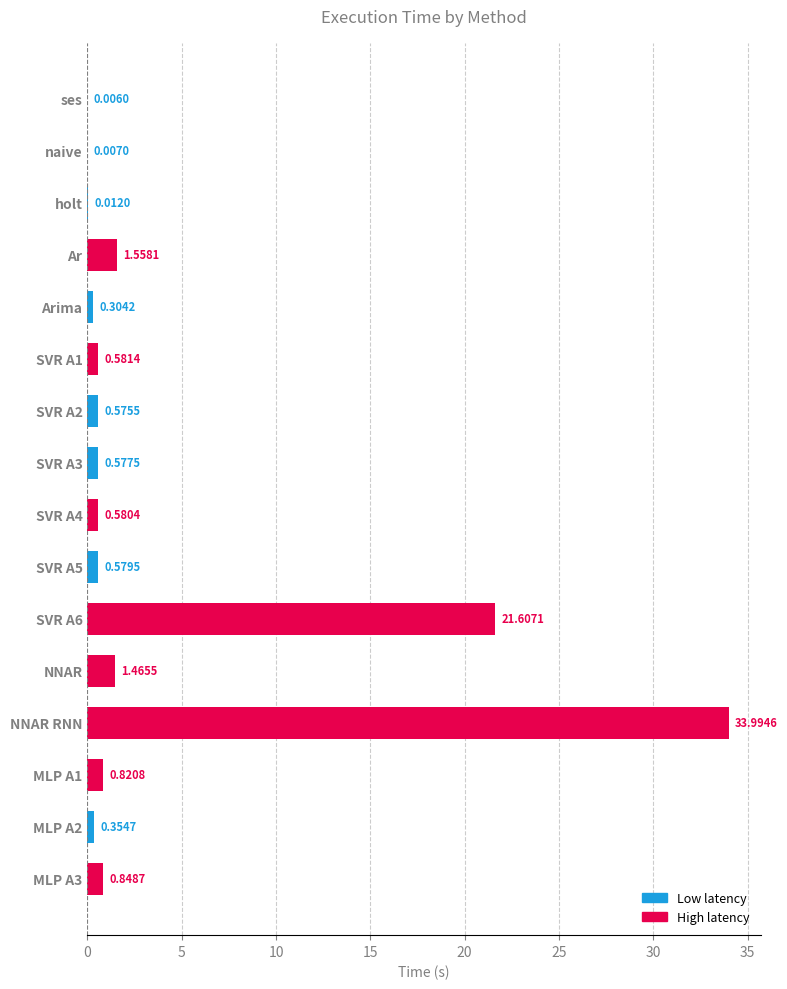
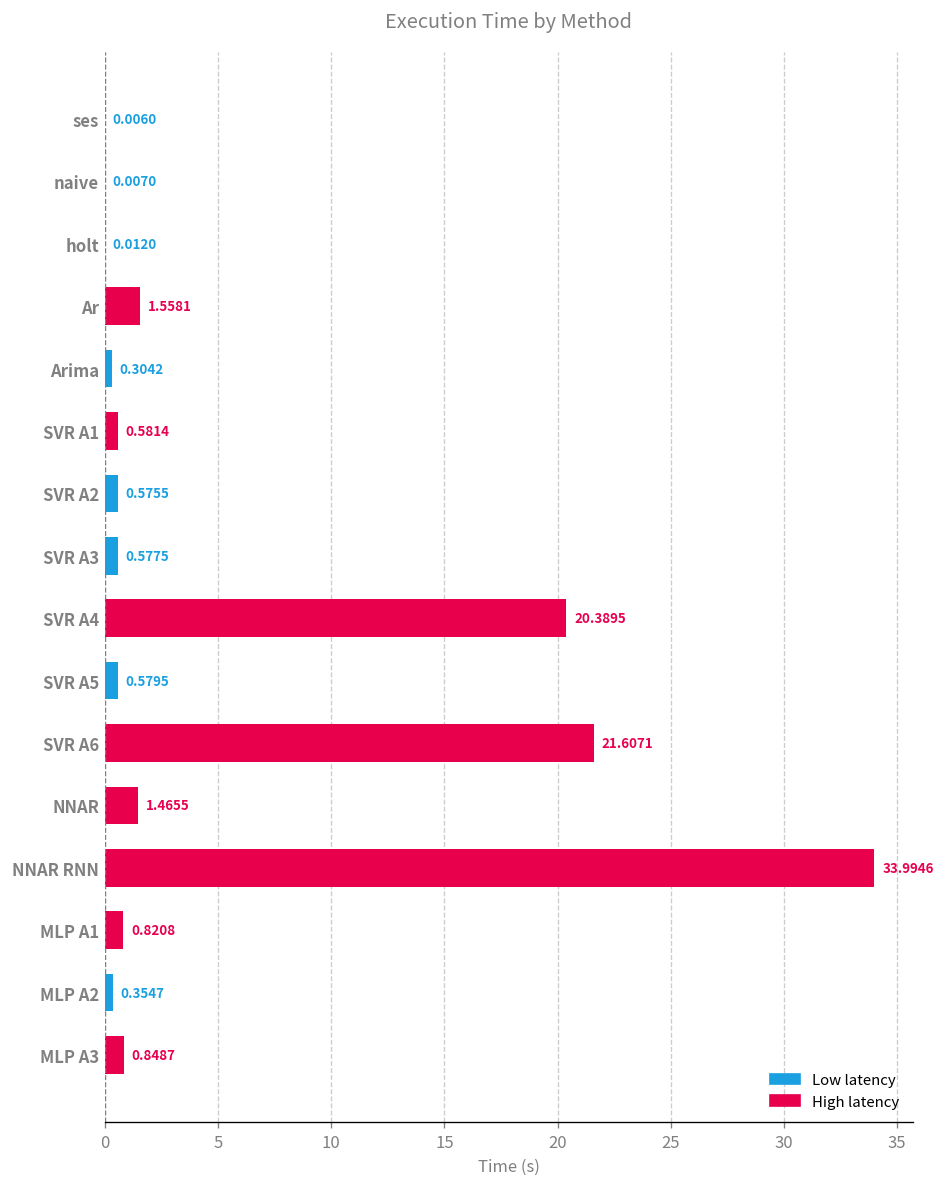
  {
    "ses": 0.0060,
    "naive": 0.0070,
    "holt": 0.0120,
    "Ar": 1.5581,
    "Arima": 0.3042,
    "SVR A1": 0.5814,
    "SVR A2": 0.5755,
    "SVR A3": 0.5775,
-   "SVR A4": 0.5804,
+   "SVR A4": 20.3895,
    "SVR A5": 0.5795,
    "SVR A6": 21.6071,
    "NNAR": 1.4655,
    "NNAR RNN": 33.9946,
    "MLP A1": 0.8208,
    "MLP A2": 0.3547,
    "MLP A3": 0.8487
  }
